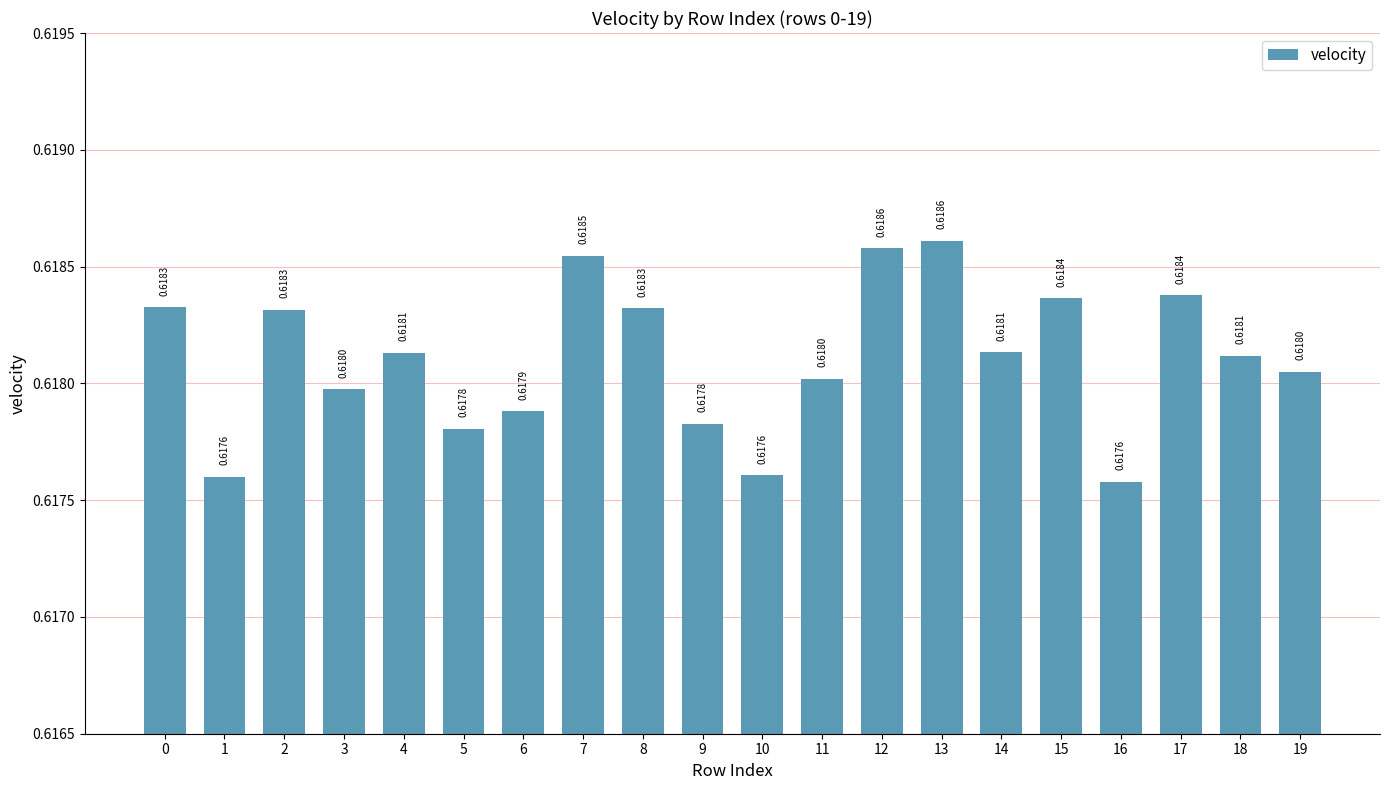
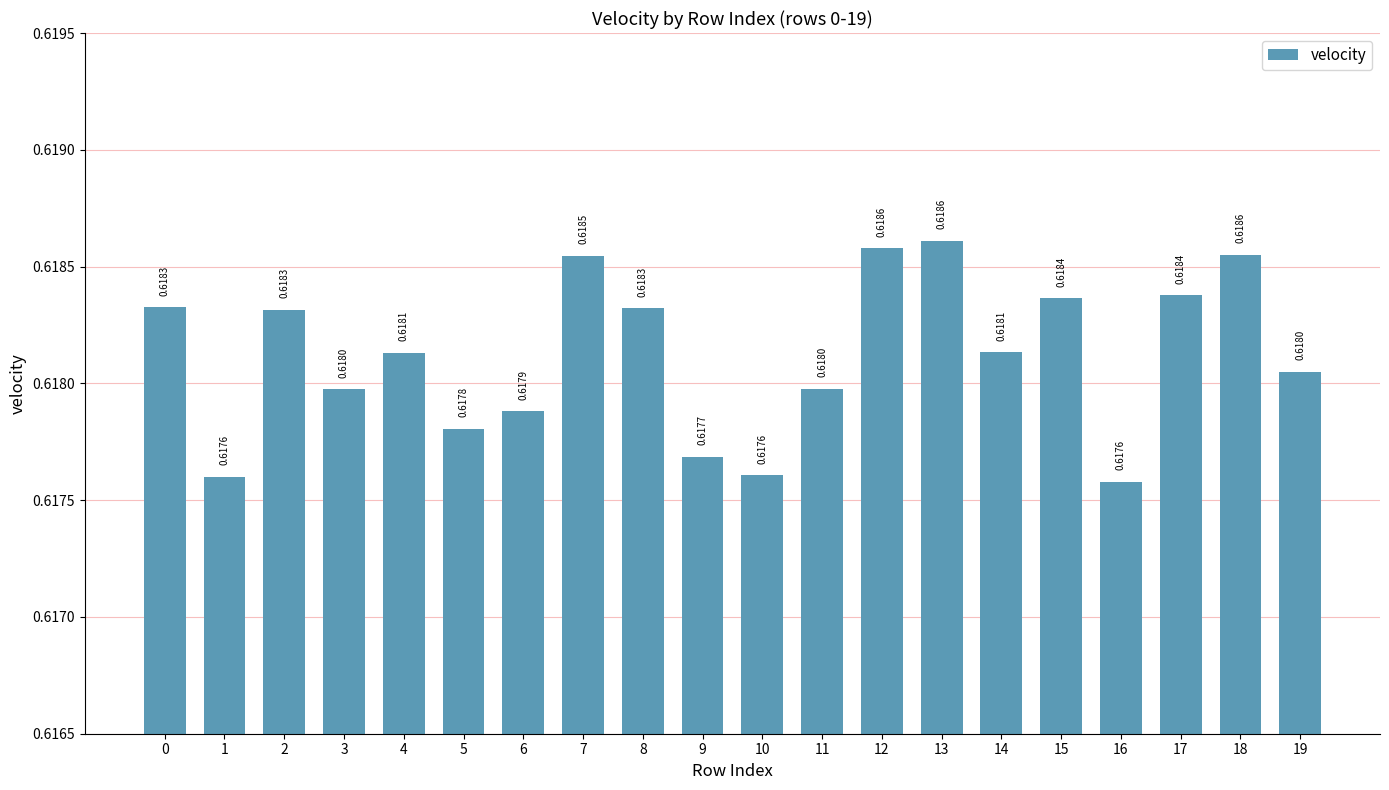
  {
    "0": 0.6183,
    "1": 0.6176,
    "2": 0.6183,
    "3": 0.6180,
    "4": 0.6181,
    "5": 0.6178,
    "6": 0.6179,
    "7": 0.6185,
    "8": 0.6183,
-   "9": 0.6178,
+   "9": 0.6177,
    "10": 0.6176,
-   "11": 0.61802,
+   "11": 0.61798,
    "12": 0.6186,
    "13": 0.6186,
    "14": 0.6181,
    "15": 0.6184,
    "16": 0.6176,
    "17": 0.6184,
-   "18": 0.6181,
+   "18": 0.6186,
    "19": 0.6180
  }
